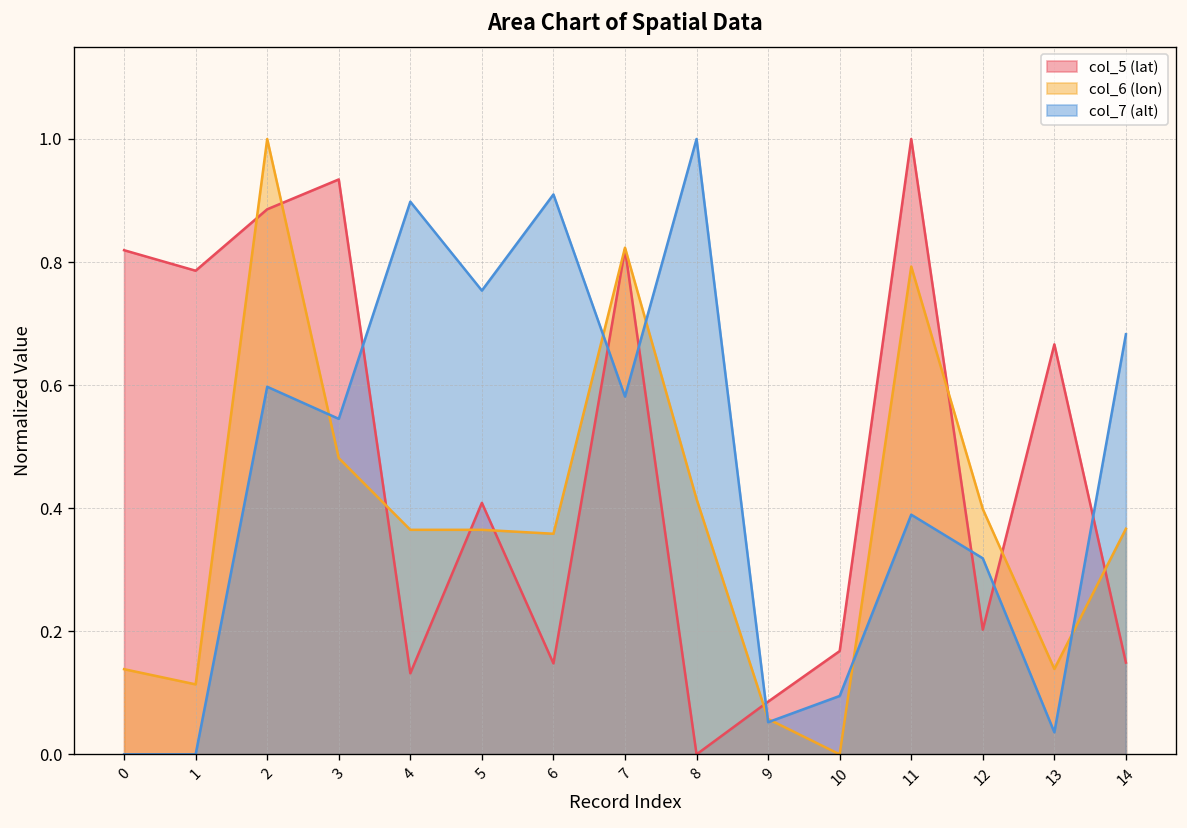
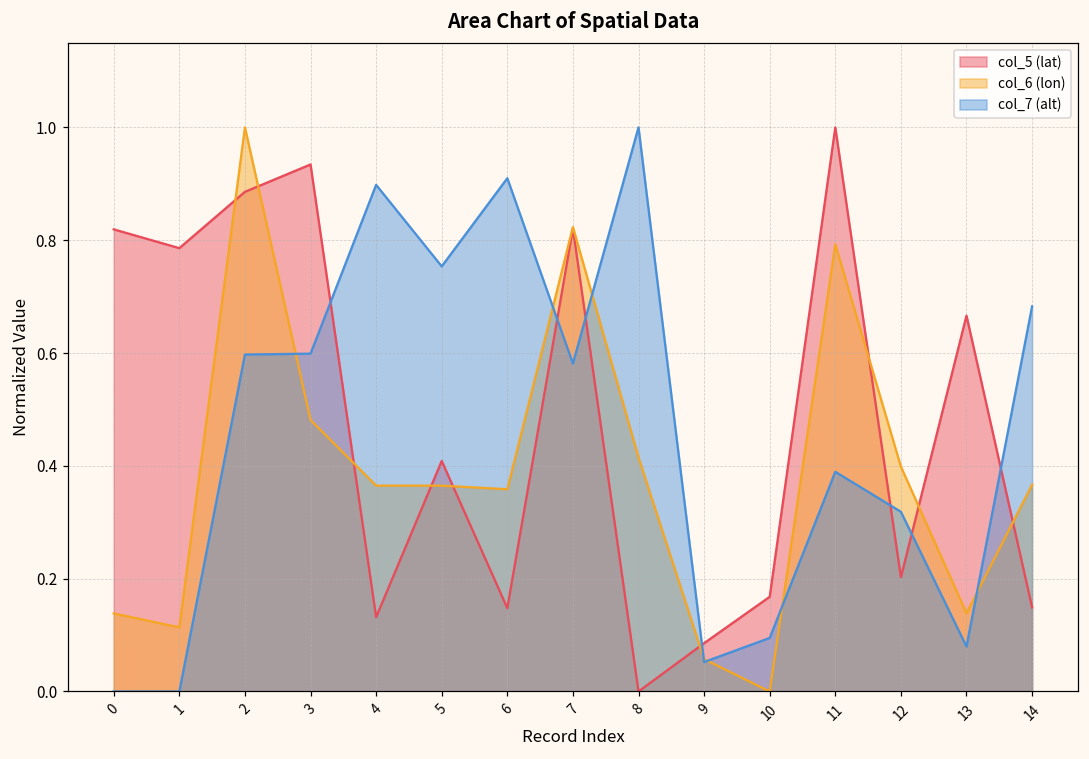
  {
    "col_5 (lat)": {
      "0": 0.82,
      "1": 0.79,
      "2": 0.89,
      "3": 0.93,
      "4": 0.13,
      "5": 0.41,
      "6": 0.15,
      "8": 0.00,
      "9": 0.09,
      "10": 0.17,
      "11": 1.00,
      "12": 0.20,
      "13": 0.67,
      "14": 0.15
    },
    "col_6 (lon)": {
      "0": 0.14,
      "1": 0.11,
      "2": 1.00,
      "3": 0.48,
      "4": 0.36,
      "5": 0.36,
      "6": 0.36,
      "8": 0.41,
      "9": 0.06,
      "10": 0.00,
      "11": 0.79,
      "12": 0.40,
      "13": 0.14,
      "14": 0.37
    },
    "col_7 (alt)": {
      "0": 0.00,
      "1": 0.00,
      "2": 0.60,
-     "3": 0.55,
+     "3": 0.60,
      "4": 0.90,
      "5": 0.75,
      "6": 0.91,
      "7": 0.58,
      "8": 1.00,
      "9": 0.05,
      "10": 0.09,
      "11": 0.39,
      "12": 0.32,
-     "13": 0.04,
+     "13": 0.08,
      "14": 0.68
    }
  }
